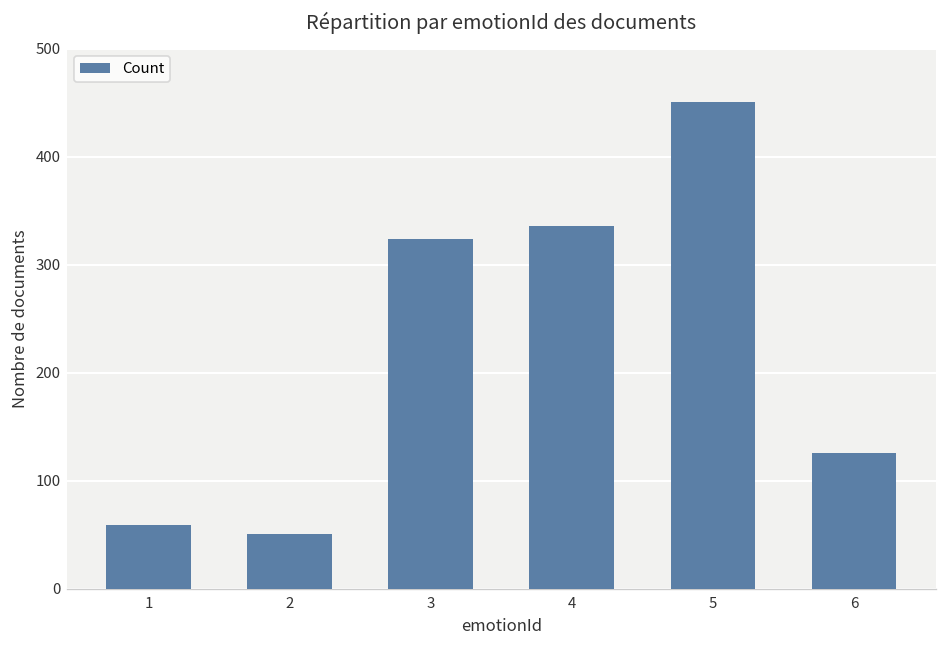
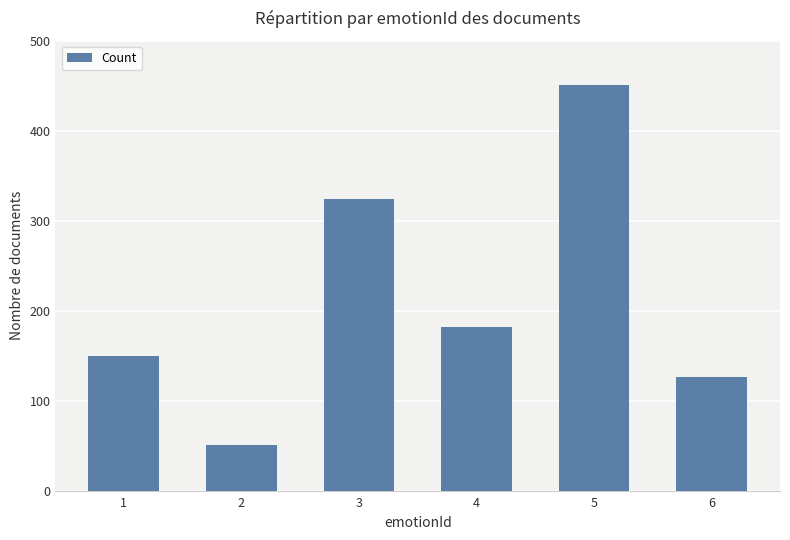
  {
-   "1": 60,
+   "1": 150,
    "2": 50,
    "3": 320,
-   "4": 340,
+   "4": 180,
    "5": 450,
    "6": 130
  }
